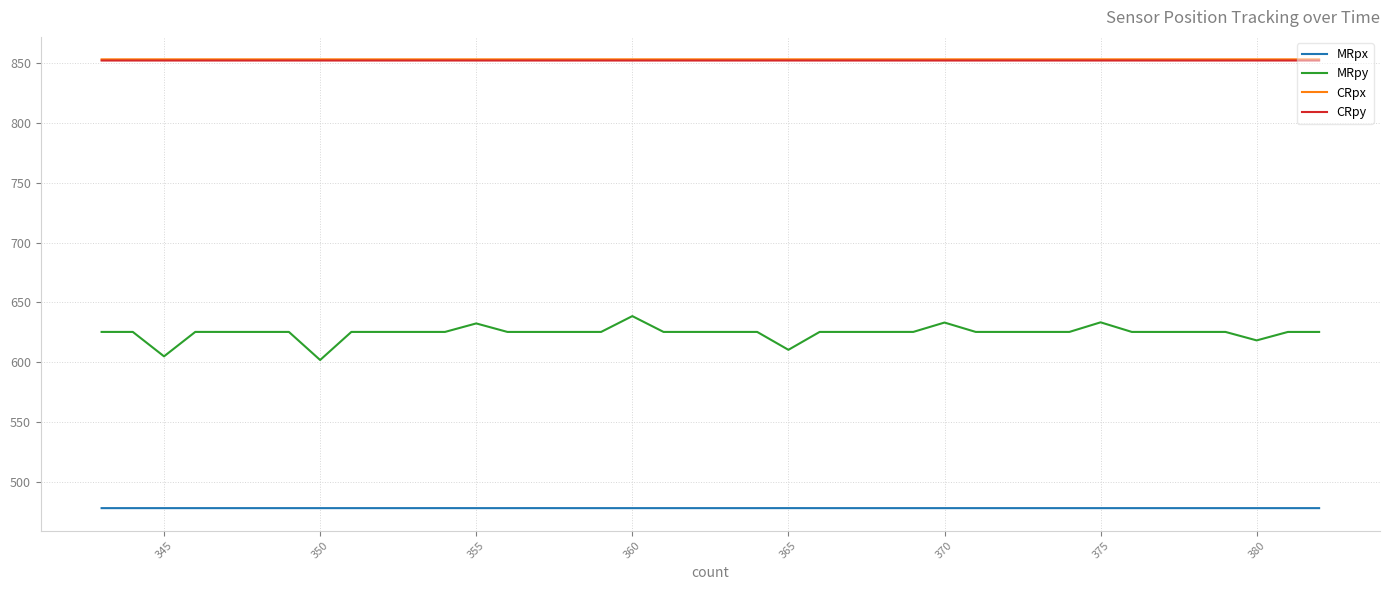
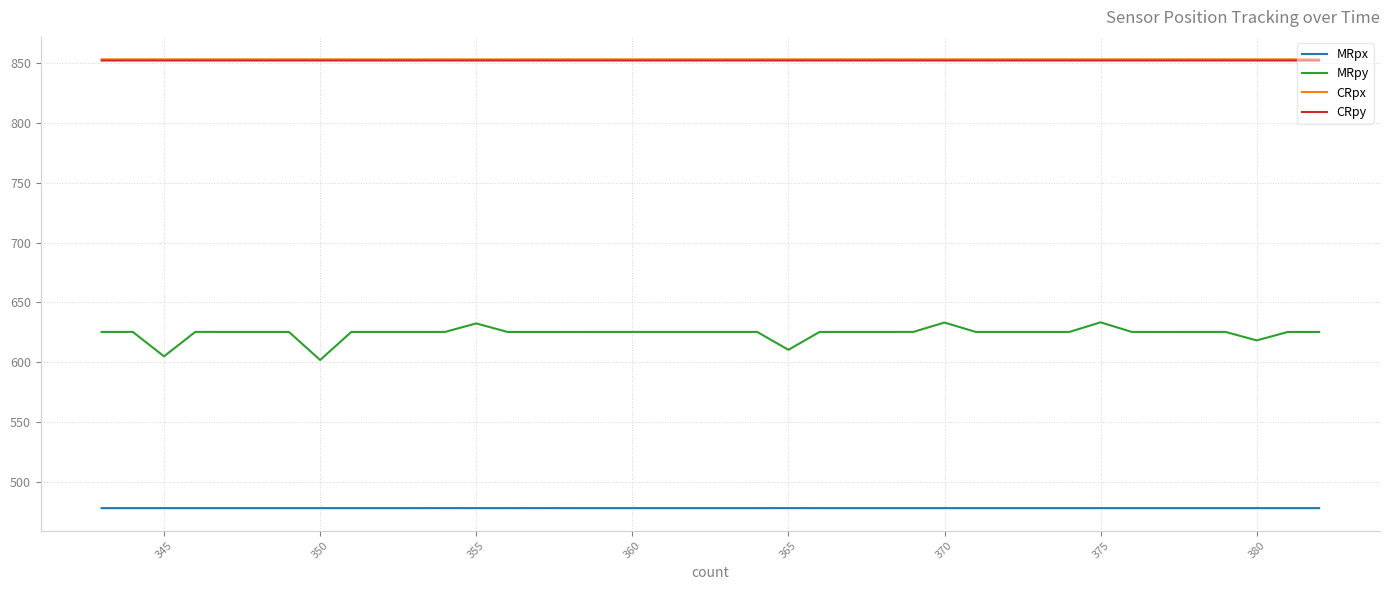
  {
    "MRpx": {
      "345": 478,
      "350": 478,
      "355": 478,
      "360": 478,
      "365": 478,
      "370": 478,
      "375": 478,
      "380": 478
    },
    "MRpy": {
      "345": 605,
      "350": 602,
      "355": 632,
-     "360": 638,
+     "360": 625,
      "365": 610,
      "370": 633,
      "375": 633,
      "380": 618
    }
  }
